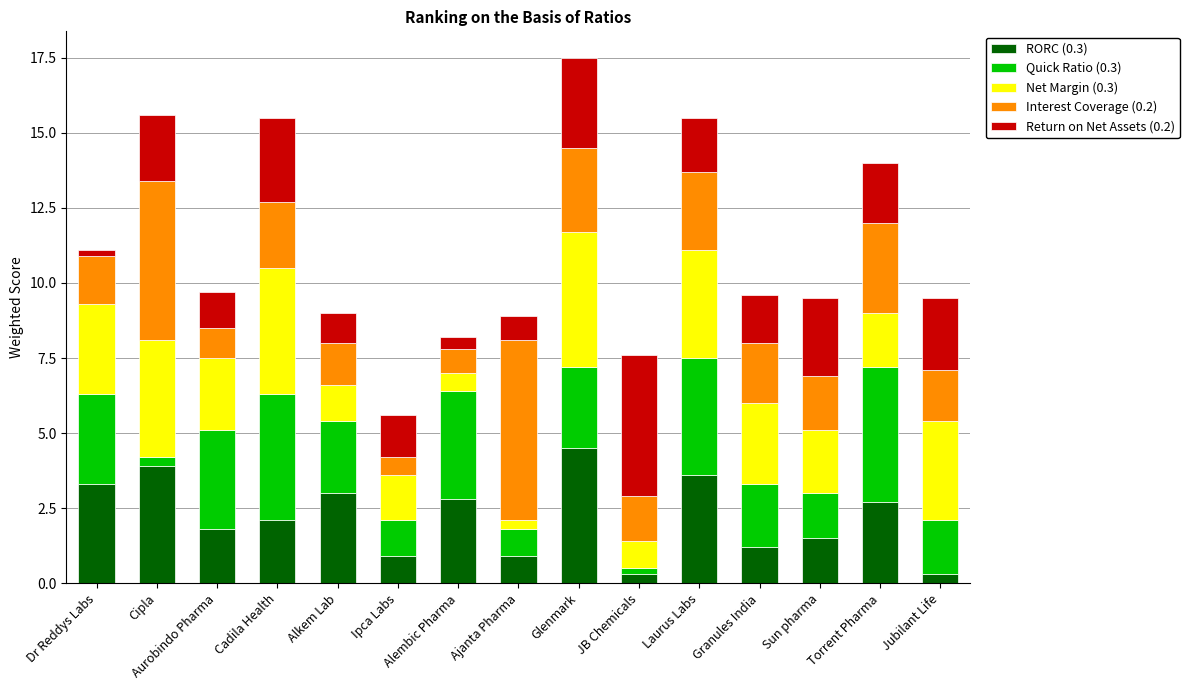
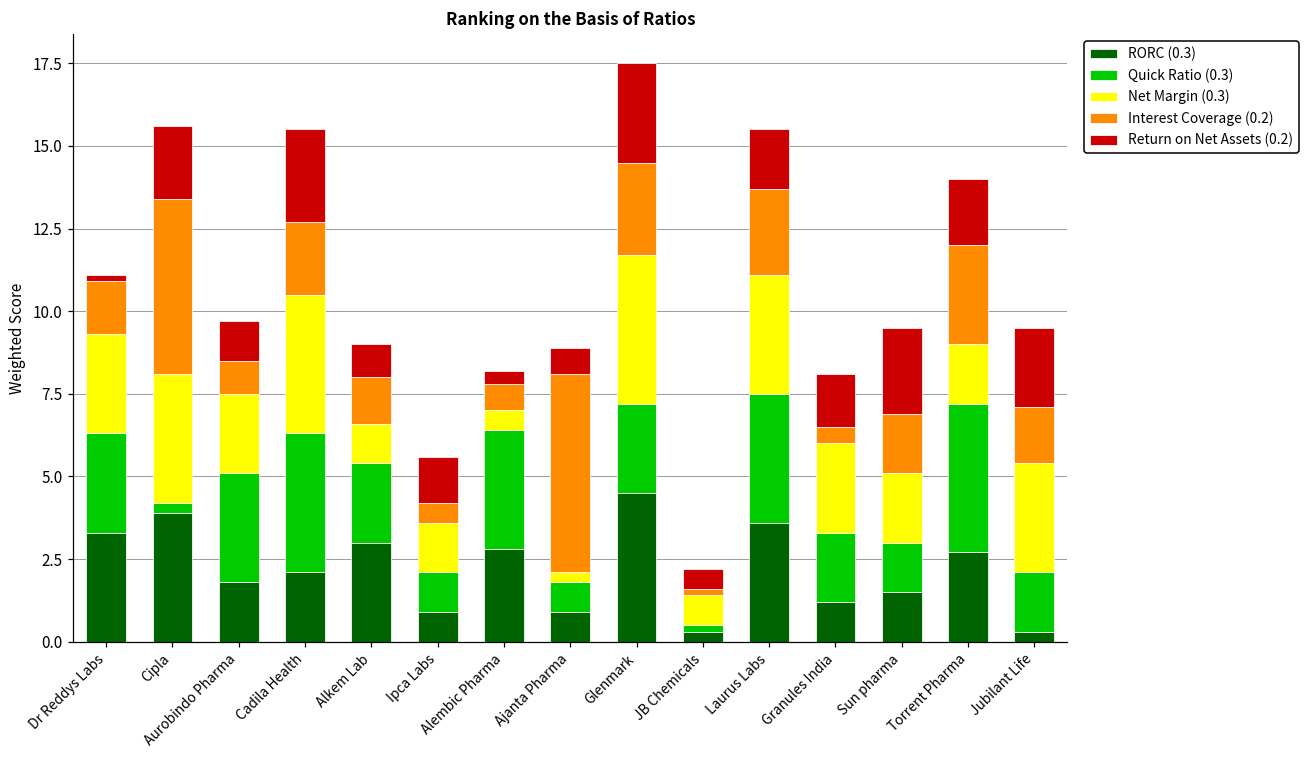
  {
    "RORC (0.3)": {
      "Dr Reddys Labs": 3.3,
      "Cipla": 3.9,
      "Aurobindo Pharma": 1.8,
      "Cadila Health": 2.1,
      "Alkem Lab": 3.0,
      "Ipca Labs": 0.9,
      "Alembic Pharma": 2.8,
      "Ajanta Pharma": 0.9,
      "Glenmark": 4.5,
      "JB Chemicals": 0.3,
      "Laurus Labs": 3.6,
      "Granules India": 1.2,
      "Sun pharma": 1.5,
      "Torrent Pharma": 2.7,
      "Jubilant Life": 0.3
    },
    "Quick Ratio (0.3)": {
      "Dr Reddys Labs": 3.0,
      "Cipla": 0.3,
      "Aurobindo Pharma": 3.3,
      "Cadila Health": 4.2,
      "Alkem Lab": 2.4,
      "Ipca Labs": 1.2,
      "Alembic Pharma": 3.6,
      "Ajanta Pharma": 0.9,
      "Glenmark": 2.7,
      "JB Chemicals": 0.2,
      "Laurus Labs": 3.9,
      "Granules India": 2.1,
      "Sun pharma": 1.5,
      "Torrent Pharma": 4.5,
      "Jubilant Life": 1.8
    },
    "Net Margin (0.3)": {
      "Dr Reddys Labs": 3.0,
      "Cipla": 3.9,
      "Aurobindo Pharma": 2.4,
      "Cadila Health": 4.2,
      "Alkem Lab": 1.2,
      "Ipca Labs": 1.5,
      "Alembic Pharma": 0.6,
      "Ajanta Pharma": 0.3,
      "Glenmark": 4.5,
      "JB Chemicals": 0.9,
      "Laurus Labs": 3.6,
      "Granules India": 2.7,
      "Sun pharma": 2.1,
      "Torrent Pharma": 1.8,
      "Jubilant Life": 3.3
    },
    "Interest Coverage (0.2)": {
      "Dr Reddys Labs": 1.6,
      "Cipla": 5.3,
      "Aurobindo Pharma": 1.0,
      "Cadila Health": 2.2,
      "Alkem Lab": 1.4,
      "Ipca Labs": 0.6,
      "Alembic Pharma": 0.8,
      "Ajanta Pharma": 6.0,
      "Glenmark": 2.8,
-     "JB Chemicals": 1.5,
+     "JB Chemicals": 0.2,
      "Laurus Labs": 2.6,
-     "Granules India": 2.0,
+     "Granules India": 0.5,
      "Sun pharma": 1.8,
      "Torrent Pharma": 3.0,
      "Jubilant Life": 1.7
    },
    "Return on Net Assets (0.2)": {
      "Dr Reddys Labs": 0.2,
      "Cipla": 2.2,
      "Aurobindo Pharma": 1.2,
      "Cadila Health": 2.8,
      "Alkem Lab": 1.0,
      "Ipca Labs": 1.4,
      "Alembic Pharma": 0.4,
      "Ajanta Pharma": 0.8,
      "Glenmark": 3.0,
-     "JB Chemicals": 4.7,
+     "JB Chemicals": 0.6,
      "Laurus Labs": 1.8,
      "Granules India": 1.6,
      "Sun pharma": 2.6,
      "Torrent Pharma": 2.0,
      "Jubilant Life": 2.4
    }
  }
